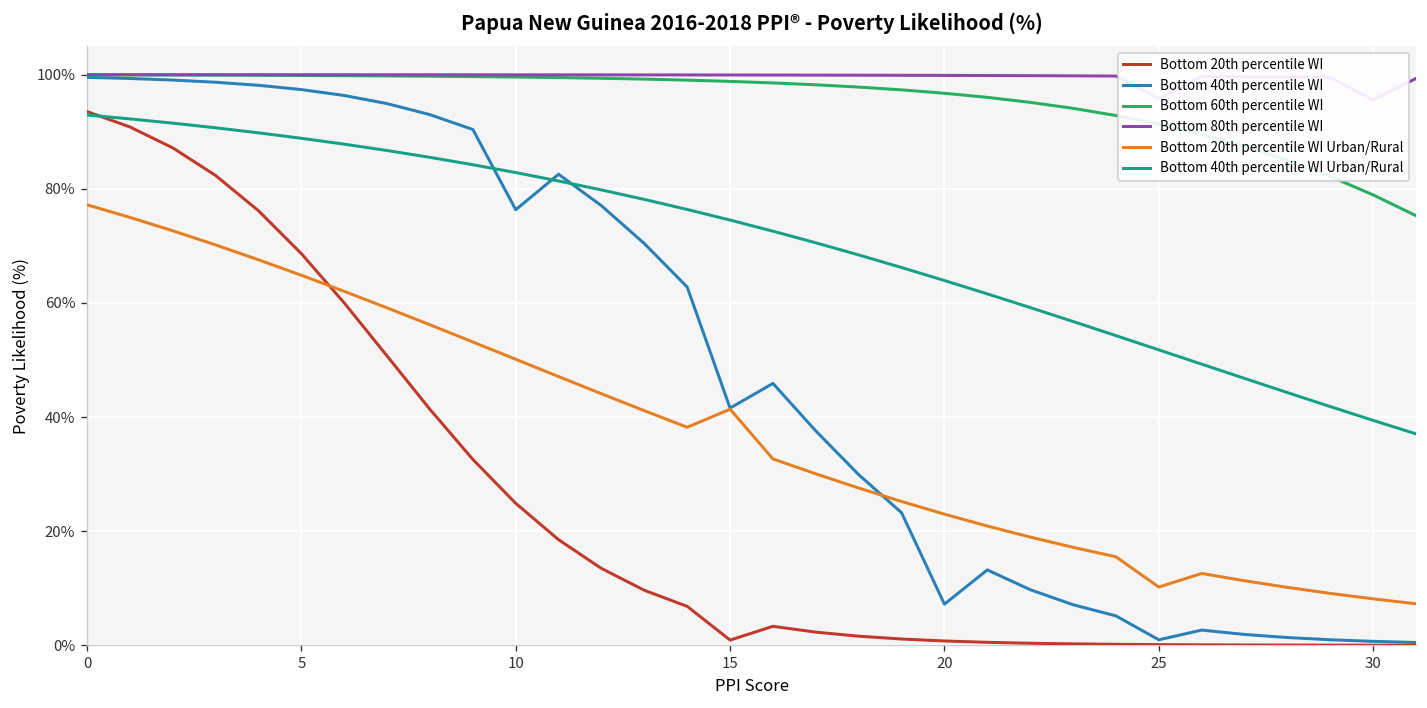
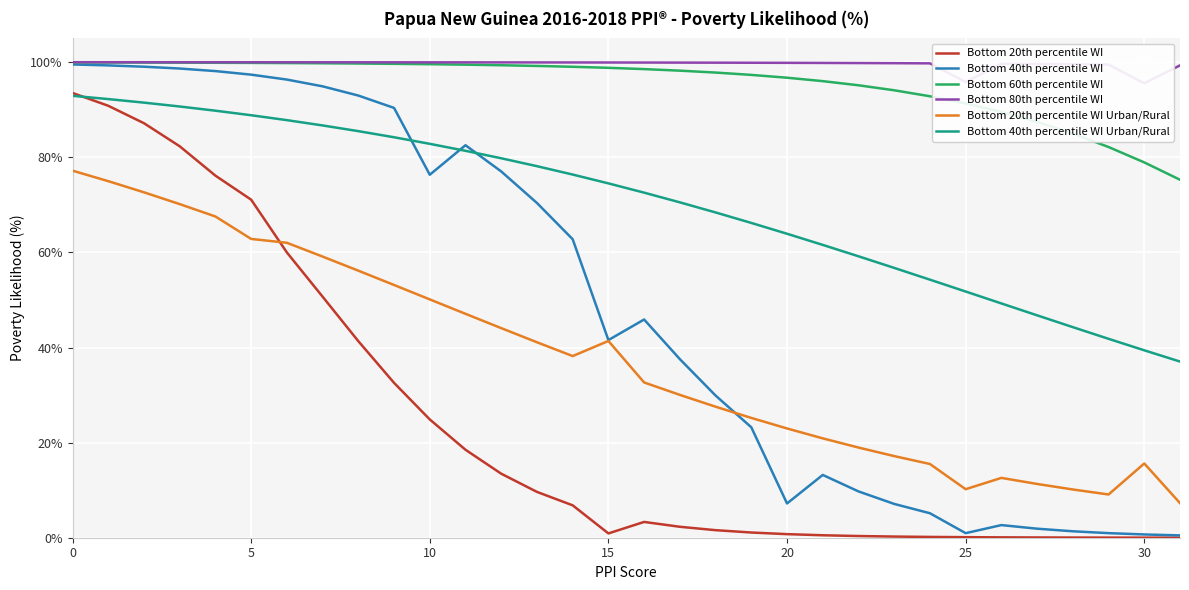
  {
    "Bottom 20th percentile WI": {
      "0": "94%",
-     "5": "69%",
+     "5": "71%",
      "10": "25%",
      "15": "1%",
      "20": "1%",
      "25": "0%",
      "30": "0%"
    },
    "Bottom 40th percentile WI": {
      "5": "97%",
      "10": "76%",
      "20": "7%",
      "25": "1%",
      "30": "1%"
    },
    "Bottom 80th percentile WI": {
      "15": "100%",
      "20": "100%"
    },
    "Bottom 20th percentile WI Urban/Rural": {
      "0": "77%",
-     "5": "65%",
+     "5": "63%",
      "10": "50%",
      "20": "23%",
      "25": "10%",
-     "30": "8%"
+     "30": "16%"
    }
  }
